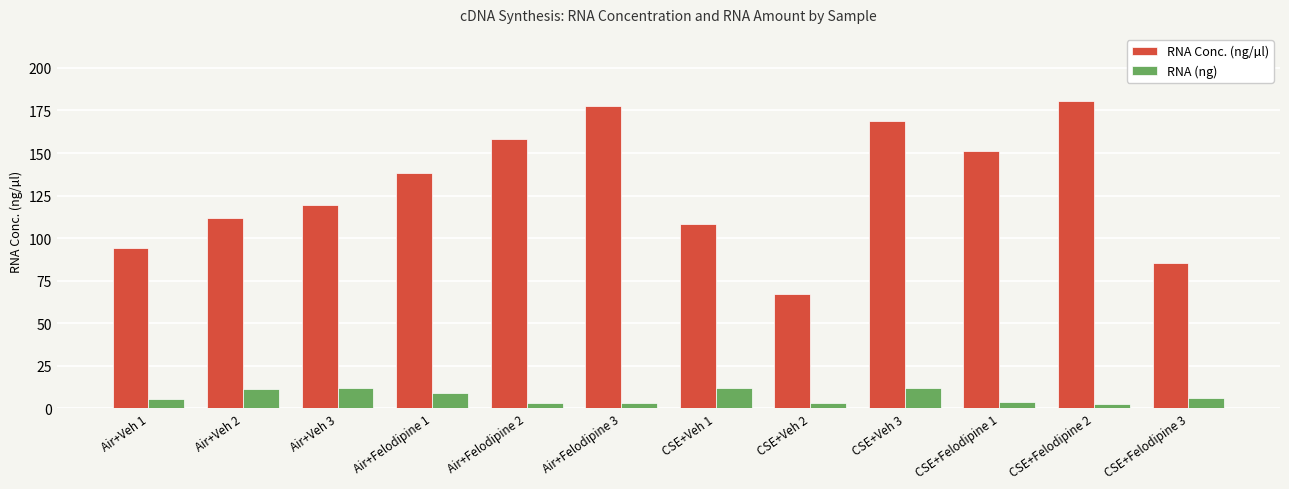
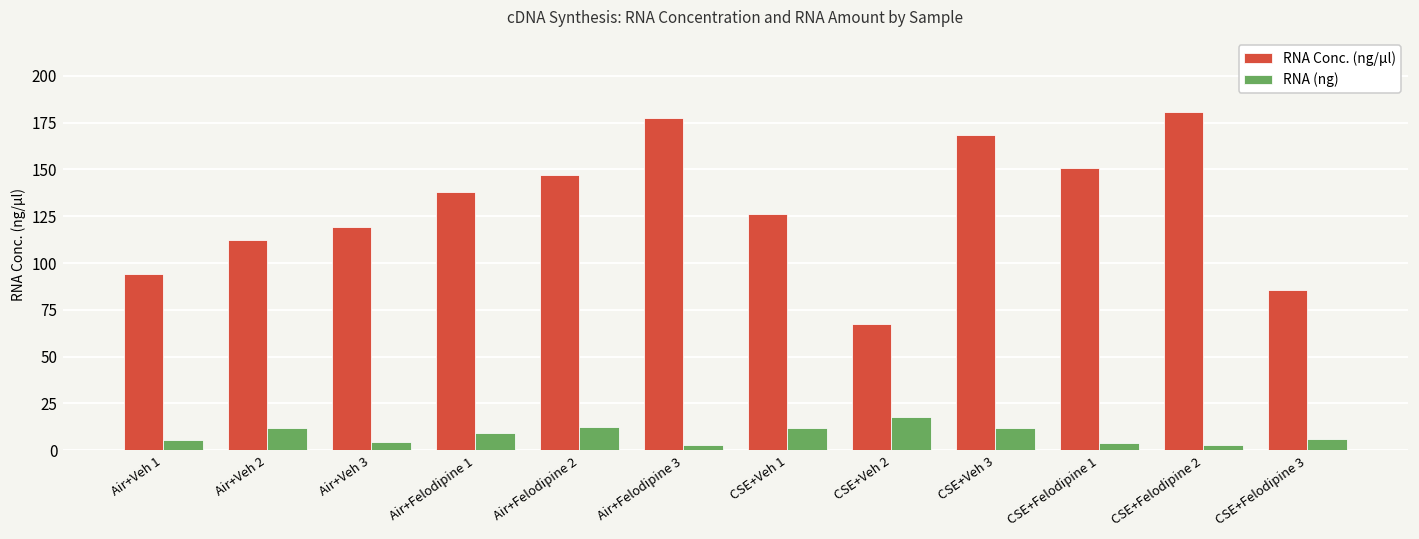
  {
    "RNA Conc. (ng/µl)": {
      "Air+Veh 1": 94,
      "Air+Veh 2": 112,
      "Air+Veh 3": 120,
      "Air+Felodipine 1": 138,
-     "Air+Felodipine 2": 158,
+     "Air+Felodipine 2": 147,
      "Air+Felodipine 3": 178,
-     "CSE+Veh 1": 108,
+     "CSE+Veh 1": 126,
      "CSE+Veh 2": 67,
      "CSE+Veh 3": 169,
      "CSE+Felodipine 1": 151,
      "CSE+Felodipine 2": 181,
      "CSE+Felodipine 3": 86
    },
    "RNA (ng)": {
      "Air+Veh 1": 5,
      "Air+Veh 2": 12,
-     "Air+Veh 3": 12,
+     "Air+Veh 3": 4,
      "Air+Felodipine 1": 9,
-     "Air+Felodipine 2": 3,
+     "Air+Felodipine 2": 12,
      "Air+Felodipine 3": 3,
      "CSE+Veh 1": 12,
-     "CSE+Veh 2": 3,
+     "CSE+Veh 2": 18,
      "CSE+Veh 3": 12,
      "CSE+Felodipine 1": 4,
      "CSE+Felodipine 2": 3,
      "CSE+Felodipine 3": 6
    }
  }
